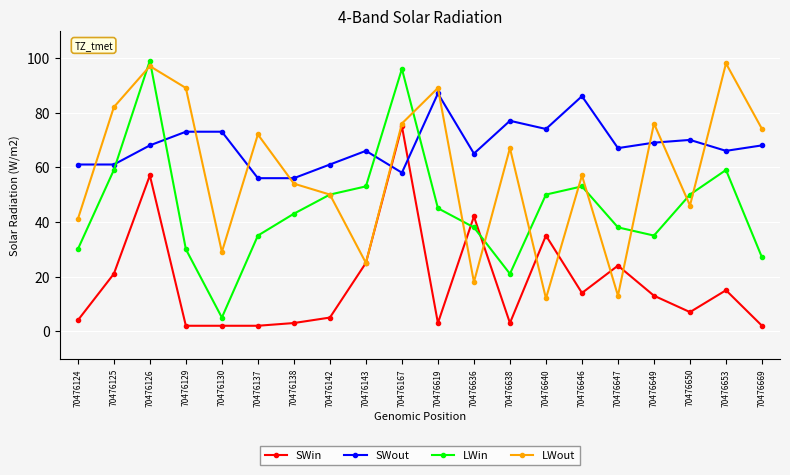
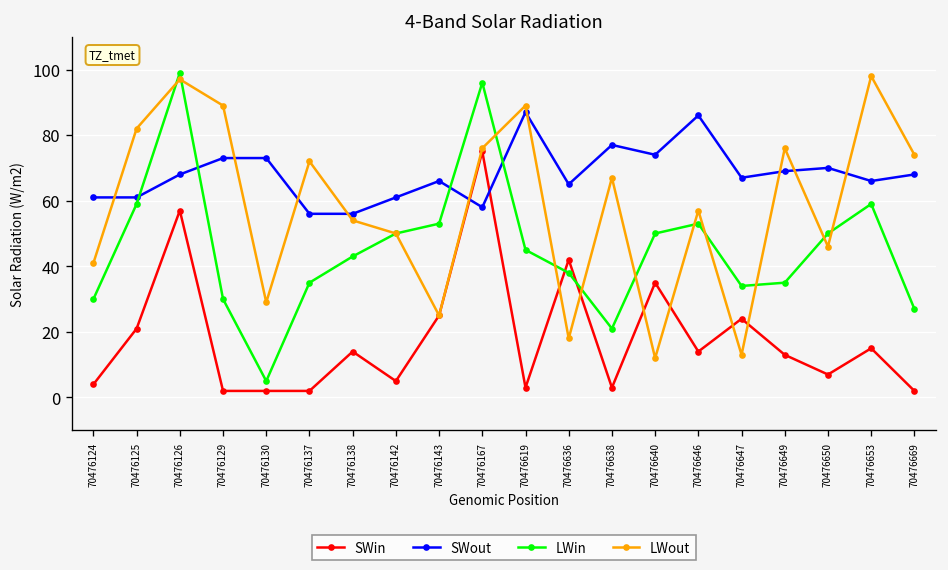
  {
    "SWin": {
      "70476124": 4,
      "70476125": 21,
      "70476126": 57,
      "70476129": 2,
      "70476130": 2,
      "70476137": 2,
-     "70476138": 3,
+     "70476138": 14,
      "70476142": 5,
      "70476167": 75,
      "70476619": 3,
      "70476636": 42,
      "70476638": 3,
      "70476640": 35,
      "70476646": 14,
      "70476647": 24,
      "70476649": 13,
      "70476650": 7,
      "70476653": 15,
      "70476669": 2
    },
    "SWout": {
      "70476124": 61,
      "70476125": 61,
      "70476126": 68,
      "70476129": 73,
      "70476130": 73,
      "70476137": 56,
      "70476138": 56,
      "70476142": 61,
      "70476143": 66,
      "70476167": 58,
      "70476619": 87,
      "70476636": 65,
      "70476638": 77,
      "70476640": 74,
      "70476646": 86,
      "70476647": 67,
      "70476649": 69,
      "70476650": 70,
      "70476653": 66,
      "70476669": 68
    },
    "LWin": {
      "70476124": 30,
      "70476125": 59,
      "70476126": 99,
      "70476129": 30,
      "70476130": 5,
      "70476137": 35,
      "70476138": 43,
      "70476143": 53,
      "70476167": 96,
      "70476619": 45,
      "70476636": 38,
      "70476638": 21,
      "70476640": 50,
      "70476646": 53,
-     "70476647": 38,
+     "70476647": 34,
      "70476649": 35,
      "70476650": 50,
      "70476653": 59,
      "70476669": 27
    },
    "LWout": {
      "70476124": 41,
      "70476125": 82,
      "70476126": 97,
      "70476129": 89,
      "70476130": 29,
      "70476137": 72,
      "70476138": 54,
      "70476167": 76,
      "70476619": 89,
      "70476636": 18,
      "70476638": 67,
      "70476640": 12,
      "70476646": 57,
      "70476647": 13,
      "70476649": 76,
      "70476650": 46,
      "70476653": 98,
      "70476669": 74
    }
  }
